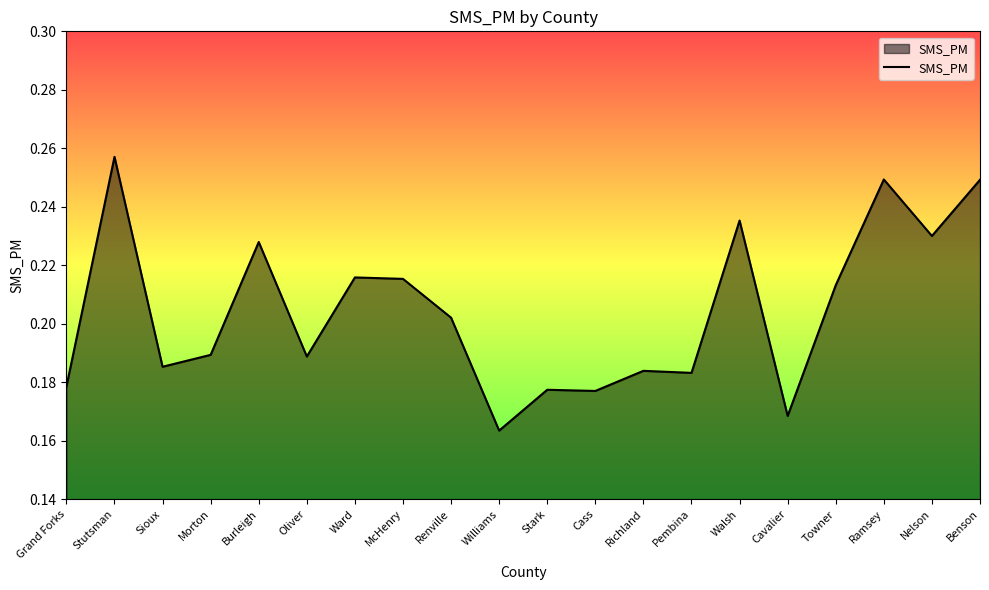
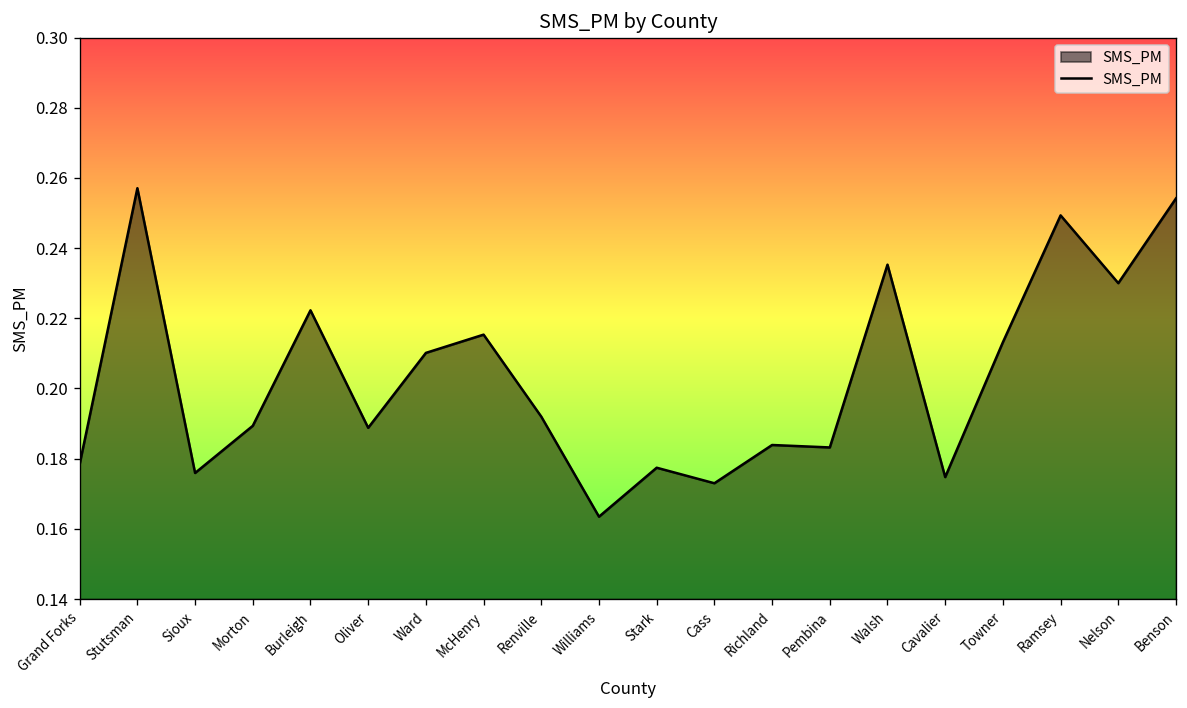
  {
    "Grand Forks": 0.178,
    "Stutsman": 0.257,
-   "Sioux": 0.185,
+   "Sioux": 0.176,
    "Morton": 0.189,
-   "Burleigh": 0.228,
+   "Burleigh": 0.222,
    "Oliver": 0.189,
-   "Ward": 0.216,
+   "Ward": 0.210,
    "McHenry": 0.215,
-   "Renville": 0.202,
+   "Renville": 0.192,
    "Williams": 0.163,
    "Stark": 0.177,
-   "Cass": 0.177,
+   "Cass": 0.173,
    "Richland": 0.184,
    "Pembina": 0.183,
    "Walsh": 0.235,
-   "Cavalier": 0.168,
+   "Cavalier": 0.175,
    "Towner": 0.213,
    "Ramsey": 0.249,
    "Nelson": 0.230,
-   "Benson": 0.249
+   "Benson": 0.254
  }
